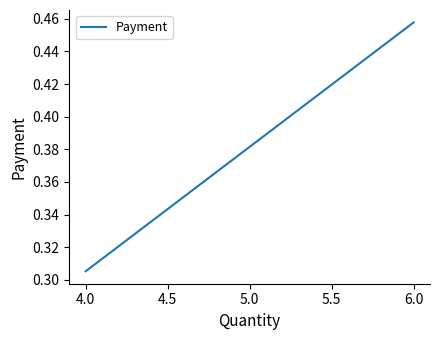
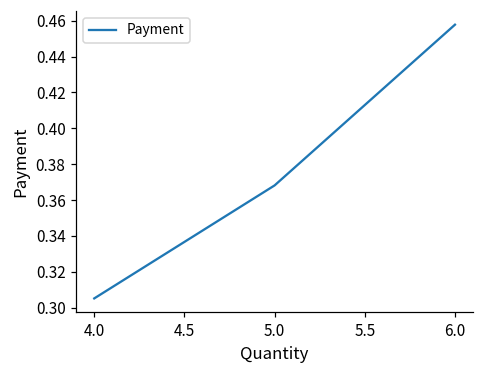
  {
    "4.0": 0.305,
-   "5.0": 0.382,
+   "5.0": 0.368,
    "6.0": 0.458
  }
